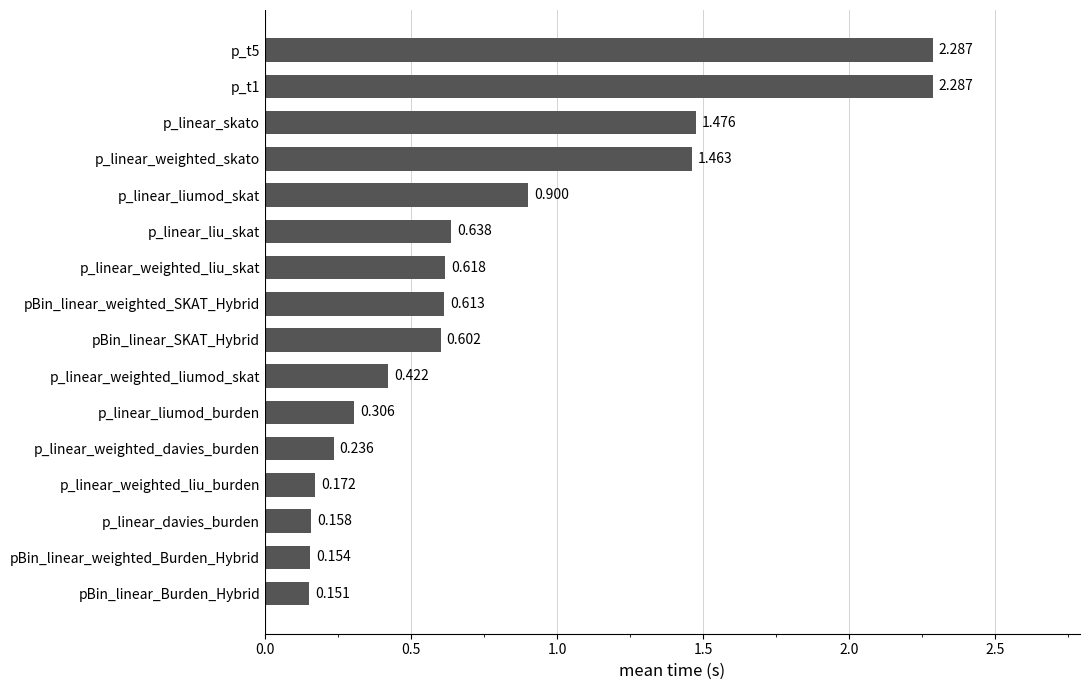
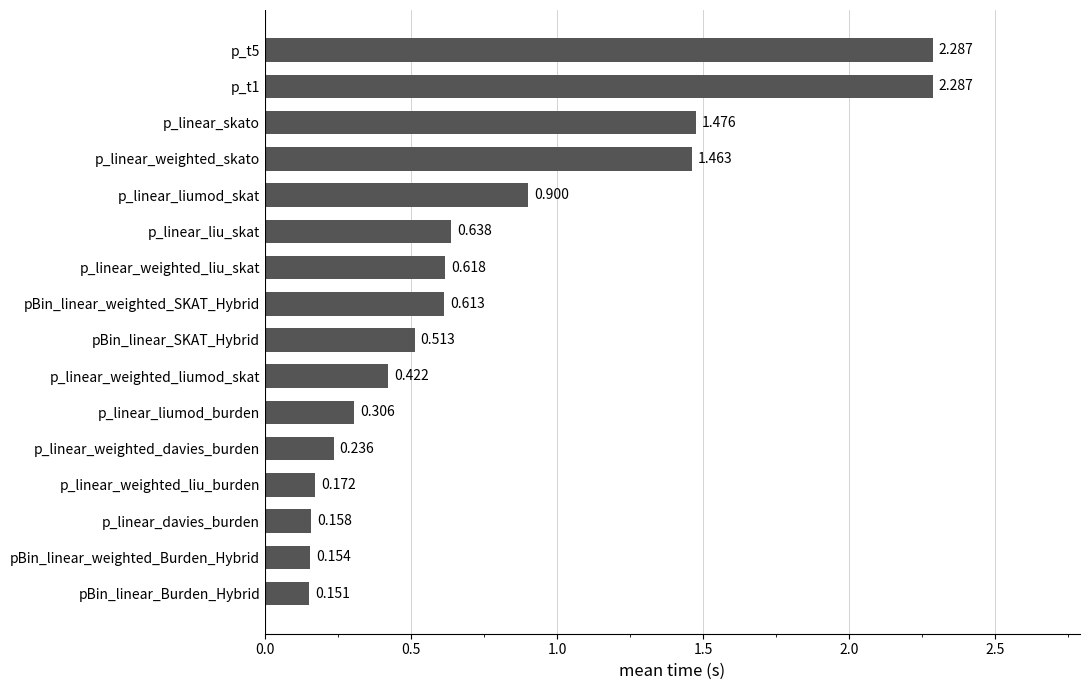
  {
    "p_t5": 2.287,
    "p_t1": 2.287,
    "p_linear_skato": 1.476,
    "p_linear_weighted_skato": 1.463,
    "p_linear_liumod_skat": 0.900,
    "p_linear_liu_skat": 0.638,
    "p_linear_weighted_liu_skat": 0.618,
    "pBin_linear_weighted_SKAT_Hybrid": 0.613,
-   "pBin_linear_SKAT_Hybrid": 0.602,
+   "pBin_linear_SKAT_Hybrid": 0.513,
    "p_linear_weighted_liumod_skat": 0.422,
    "p_linear_liumod_burden": 0.306,
    "p_linear_weighted_davies_burden": 0.236,
    "p_linear_weighted_liu_burden": 0.172,
    "p_linear_davies_burden": 0.158,
    "pBin_linear_weighted_Burden_Hybrid": 0.154,
    "pBin_linear_Burden_Hybrid": 0.151
  }
